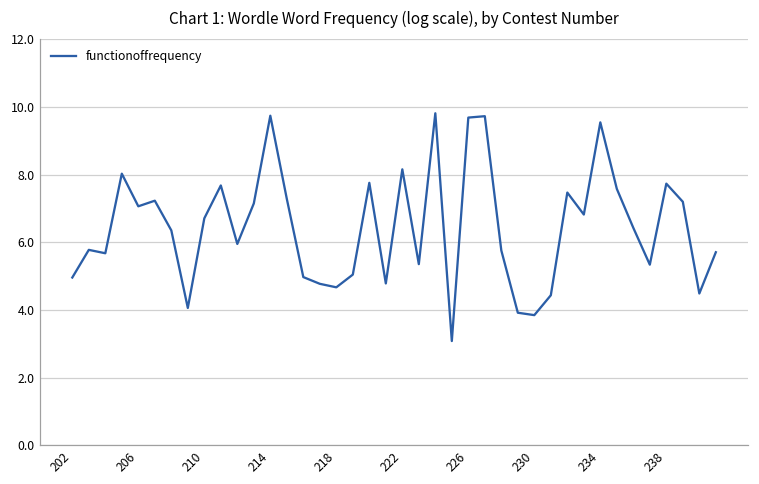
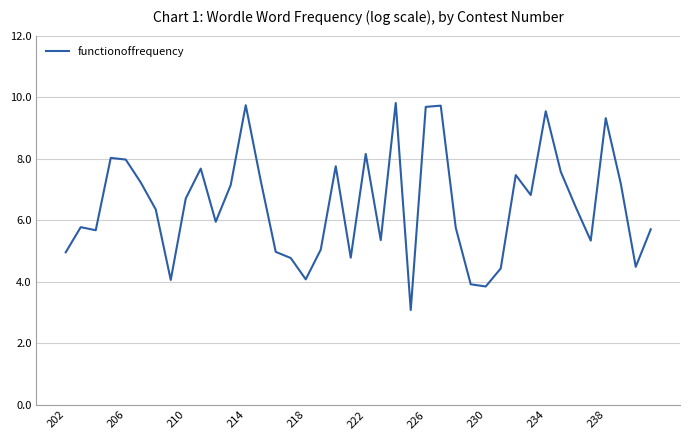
  {
    "202": 5.0,
-   "206": 7.1,
+   "206": 8.0,
    "210": 6.7,
    "214": 9.7,
-   "218": 4.7,
+   "218": 4.1,
    "222": 8.2,
    "226": 9.7,
    "230": 3.8,
    "234": 9.5,
-   "238": 7.7
+   "238": 9.3
  }
